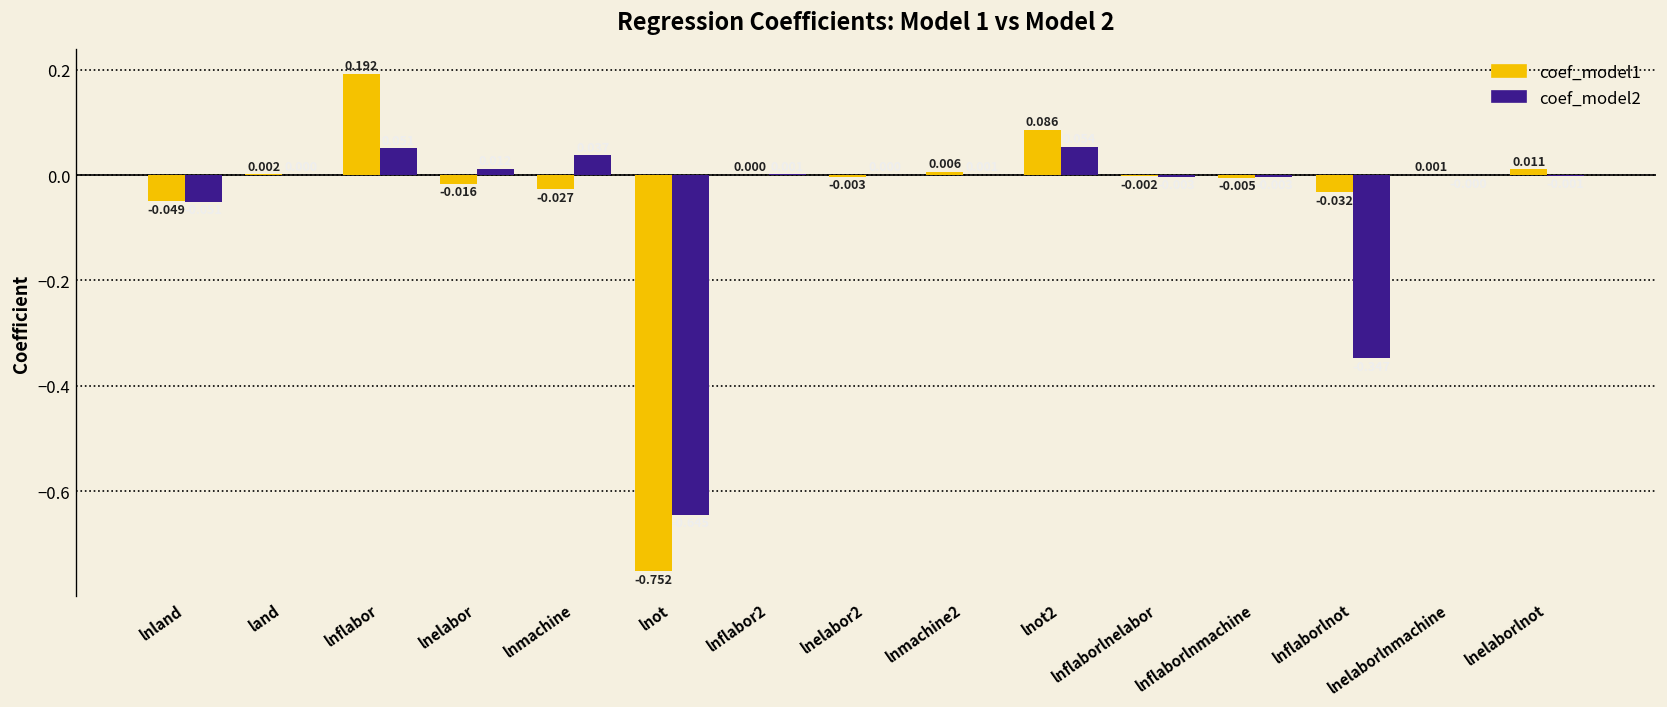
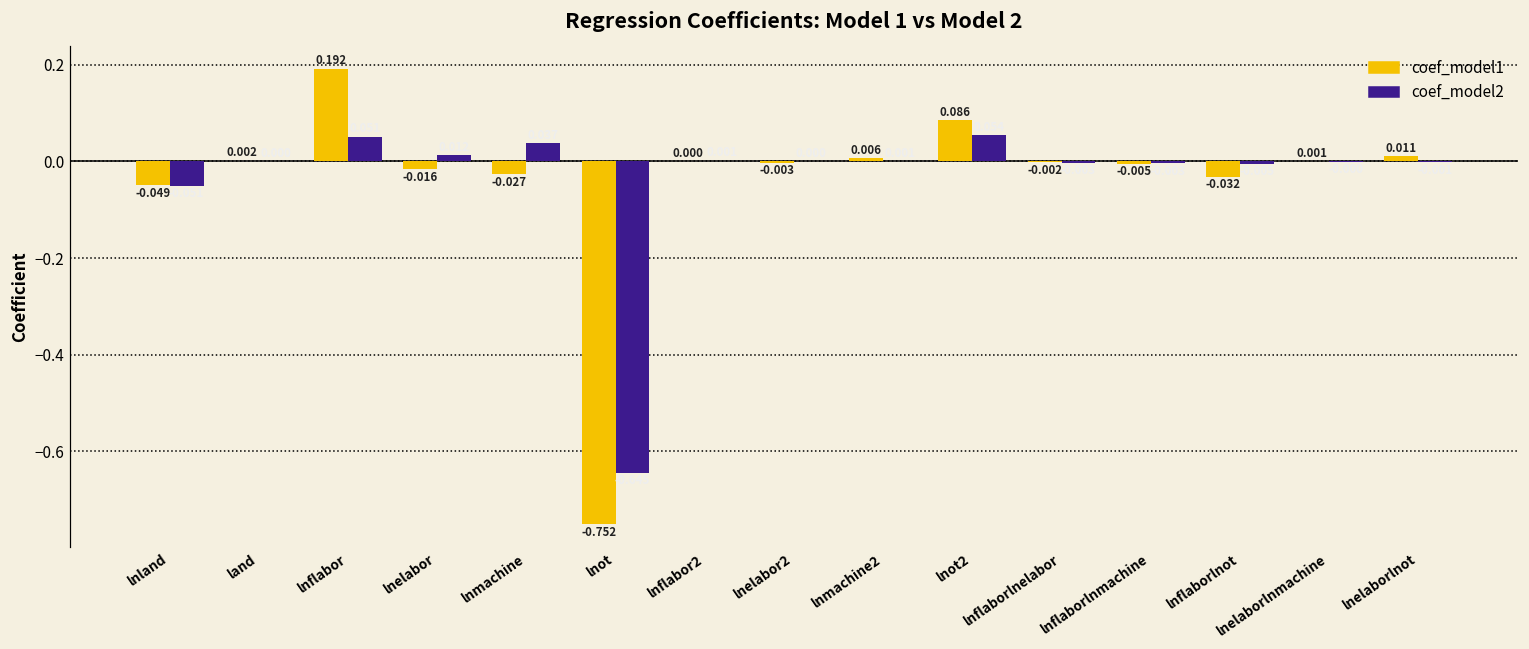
  {
    "coef_model1": {
      "lnland": -0.049,
      "land": 0.002,
      "lnflabor": 0.192,
      "lnelabor": -0.016,
      "lnmachine": -0.027,
      "lnot": -0.752,
      "lnflabor2": 0.000,
      "lnelabor2": -0.003,
      "lnmachine2": 0.006,
      "lnot2": 0.086,
      "lnflaborlnelabor": -0.002,
      "lnflaborlnmachine": -0.005,
      "lnflaborlnot": -0.032,
      "lnelaborlnmachine": 0.001,
      "lnelaborlnot": 0.011
    },
    "coef_model2": {
      "lnland": -0.05,
      "lnflabor": 0.05,
      "lnelabor": 0.01,
      "lnmachine": 0.04,
      "lnot": -0.64,
      "lnot2": 0.05,
-     "lnflaborlnot": -0.35
+     "lnflaborlnot": 0.00
    }
  }
